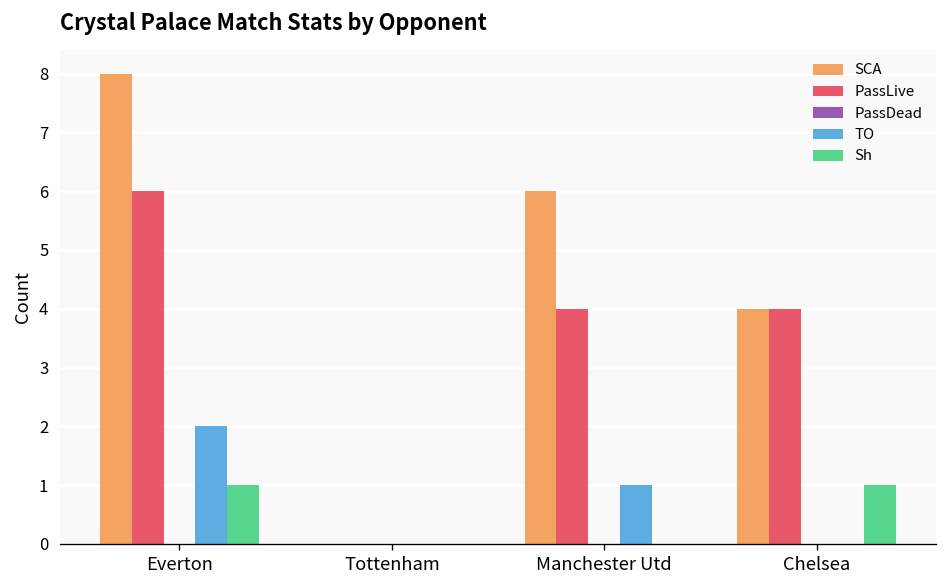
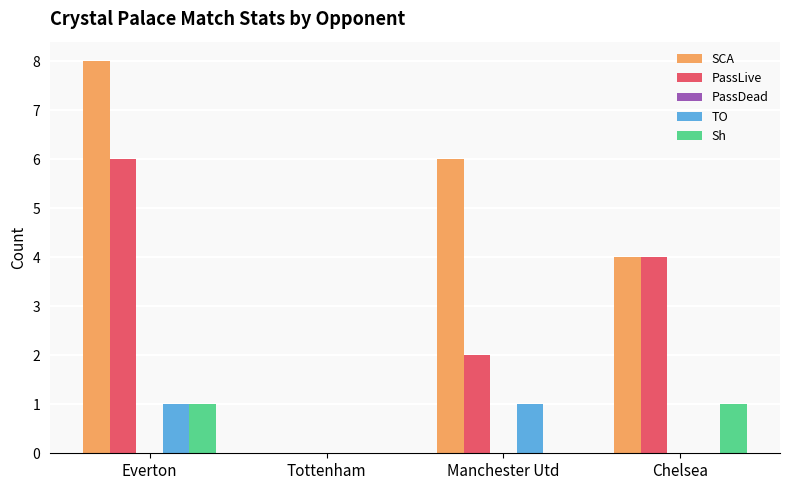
  {
    "SCA": {
      "Everton": 8,
      "Tottenham": 0,
      "Manchester Utd": 6,
      "Chelsea": 4
    },
    "PassLive": {
      "Everton": 6,
      "Tottenham": 0,
-     "Manchester Utd": 4,
+     "Manchester Utd": 2,
      "Chelsea": 4
    },
    "PassDead": {
      "Everton": 0,
      "Tottenham": 0,
      "Manchester Utd": 0,
      "Chelsea": 0
    },
    "TO": {
-     "Everton": 2,
+     "Everton": 1,
      "Tottenham": 0,
      "Manchester Utd": 1,
      "Chelsea": 0
    },
    "Sh": {
      "Everton": 1,
      "Tottenham": 0,
      "Manchester Utd": 0,
      "Chelsea": 1
    }
  }
